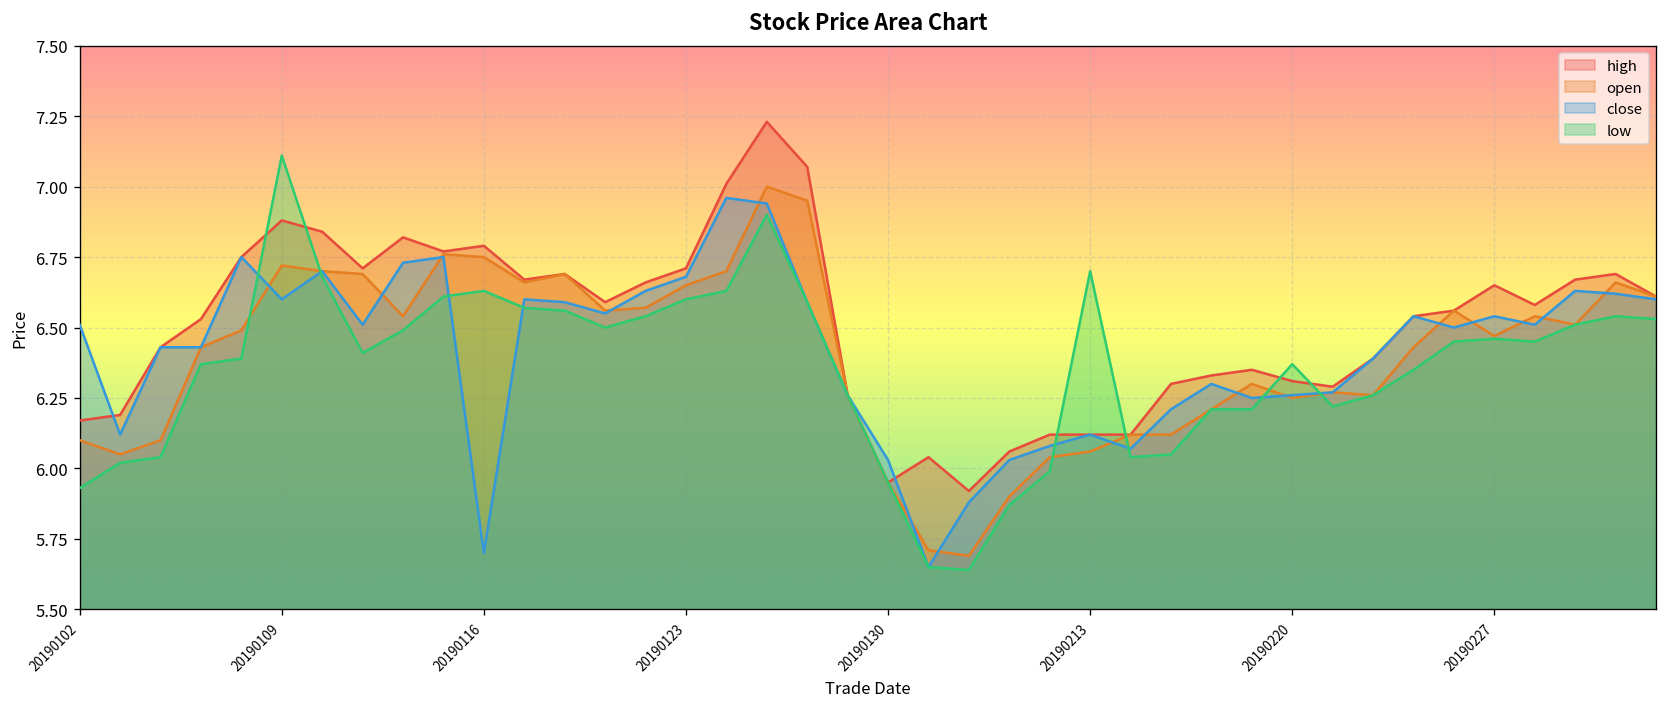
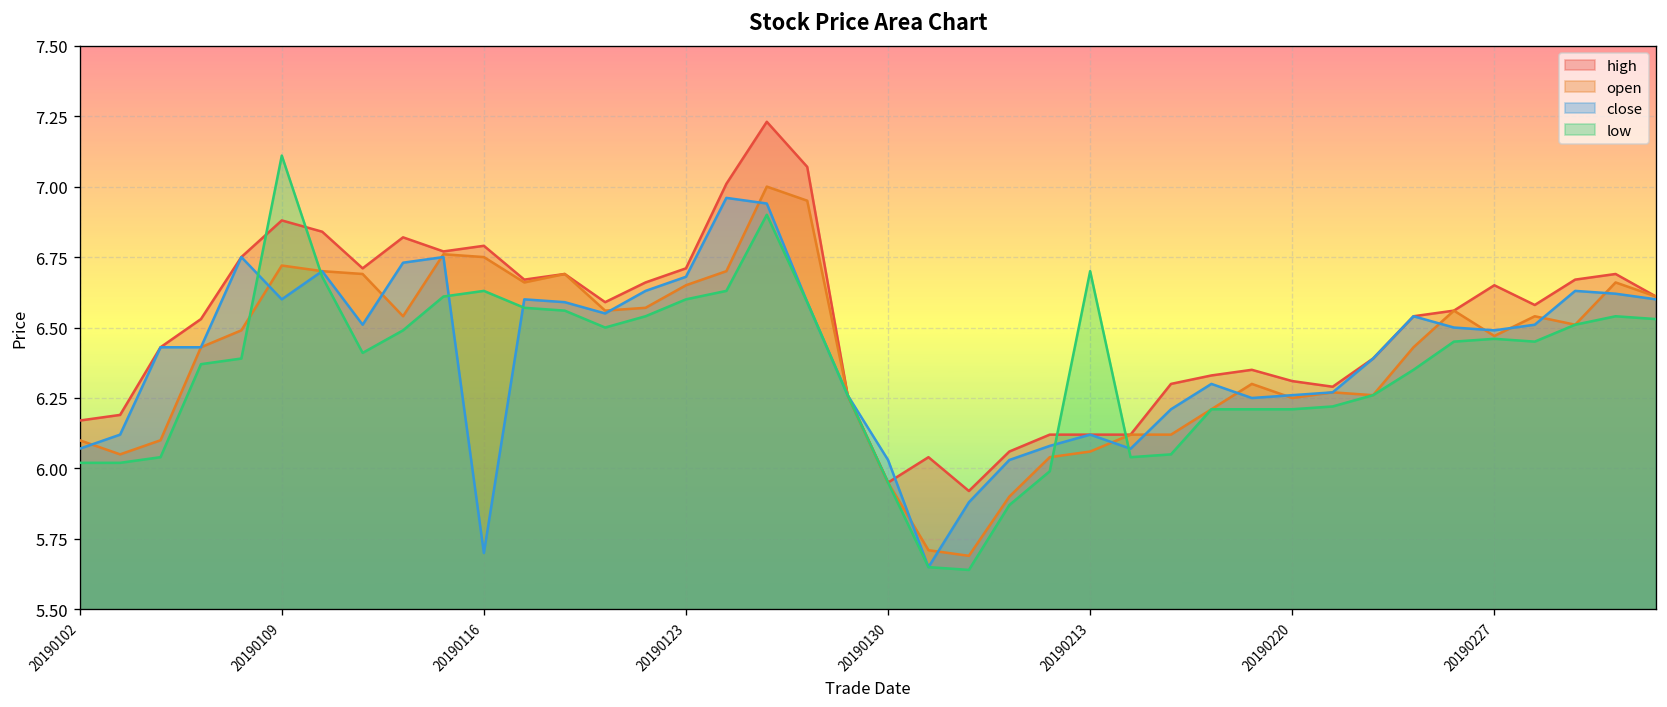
  {
    "close": {
-     "20190102": 6.51,
+     "20190102": 6.07,
      "20190109": 6.60,
      "20190116": 5.70,
      "20190123": 6.68,
      "20190130": 6.03,
-     "20190227": 6.54
+     "20190227": 6.49
    },
    "low": {
-     "20190102": 5.93,
+     "20190102": 6.02,
      "20190109": 7.11,
      "20190116": 6.63,
      "20190123": 6.60,
      "20190213": 6.70,
-     "20190220": 6.37
+     "20190220": 6.21
    }
  }
